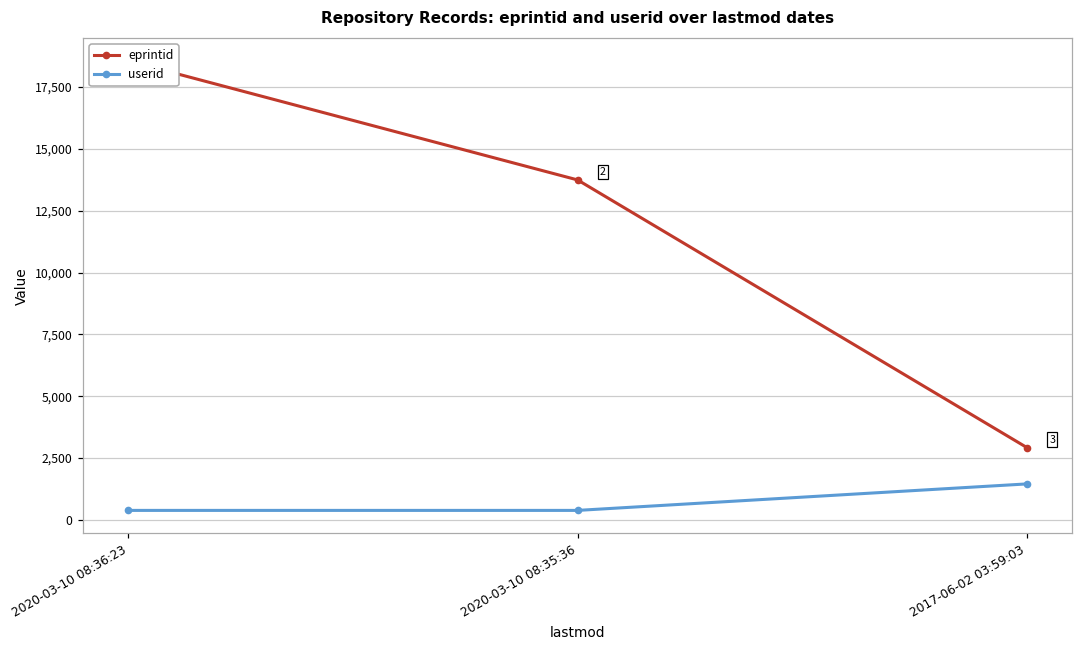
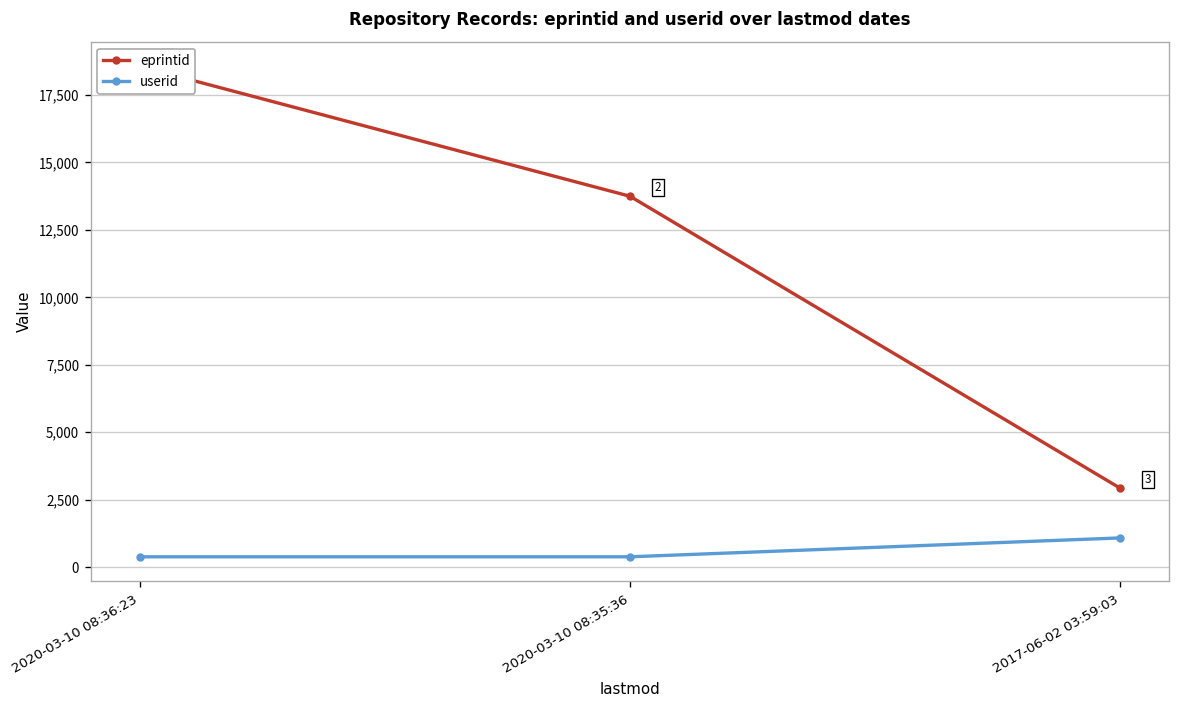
  {
    "userid": {
      "2020-03-10 08:36:23": "400",
      "2020-03-10 08:35:36": "400",
-     "2017-06-02 03:59:03": "1,500"
+     "2017-06-02 03:59:03": "1,100"
    }
  }
